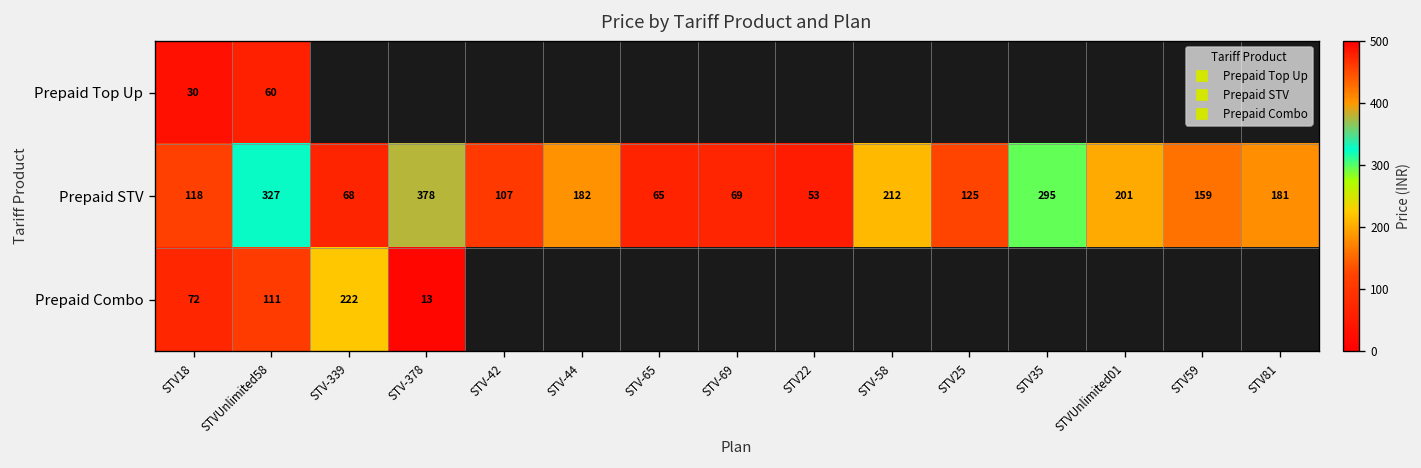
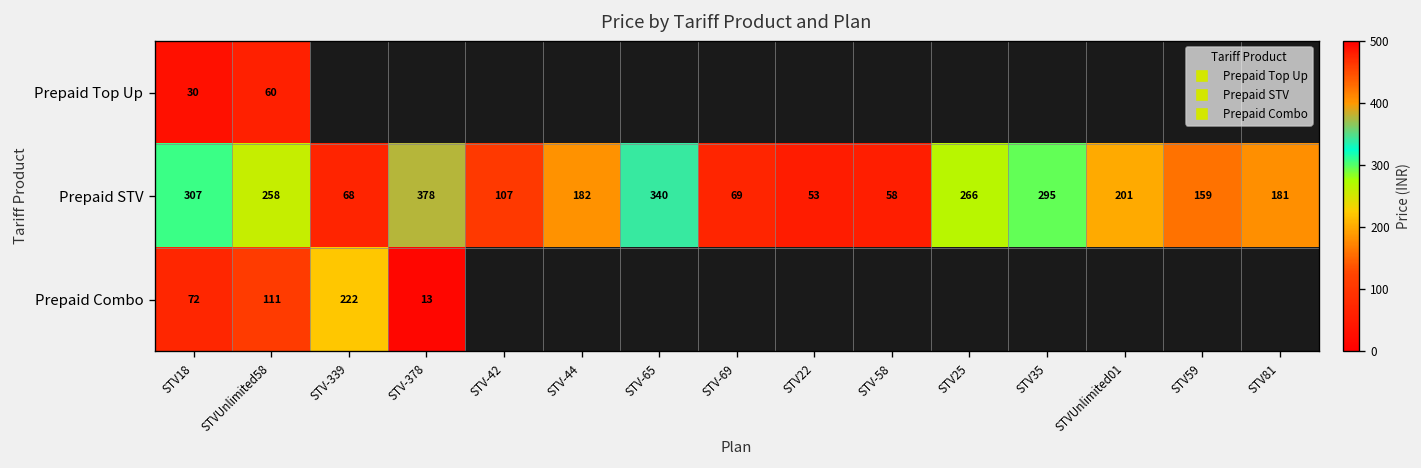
  {
    "Prepaid Top Up": {
      "STV18": 30,
      "STVUnlimited58": 60
    },
    "Prepaid STV": {
-     "STV18": 118,
-     "STVUnlimited58": 327,
+     "STV18": 307,
+     "STVUnlimited58": 258,
      "STV-339": 68,
      "STV-378": 378,
      "STV-42": 107,
      "STV-44": 182,
-     "STV-65": 65,
+     "STV-65": 340,
      "STV-69": 69,
      "STV22": 53,
-     "STV-58": 212,
-     "STV25": 125,
+     "STV-58": 58,
+     "STV25": 266,
      "STV35": 295,
      "STVUnlimited01": 201,
      "STV59": 159,
      "STV81": 181
    },
    "Prepaid Combo": {
      "STV18": 72,
      "STVUnlimited58": 111,
      "STV-339": 222,
      "STV-378": 13
    }
  }
